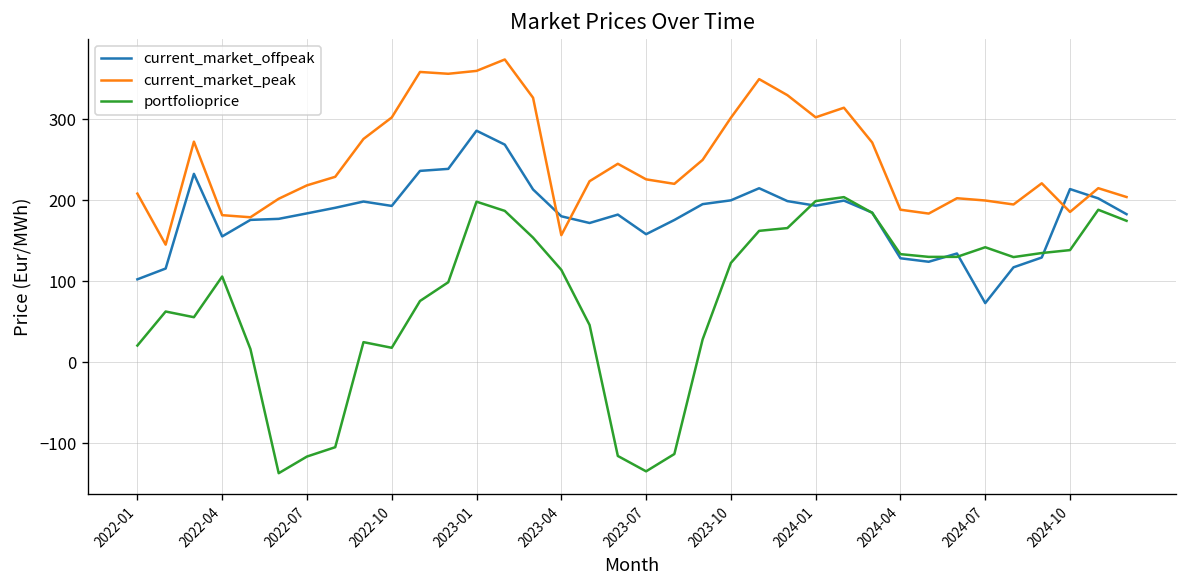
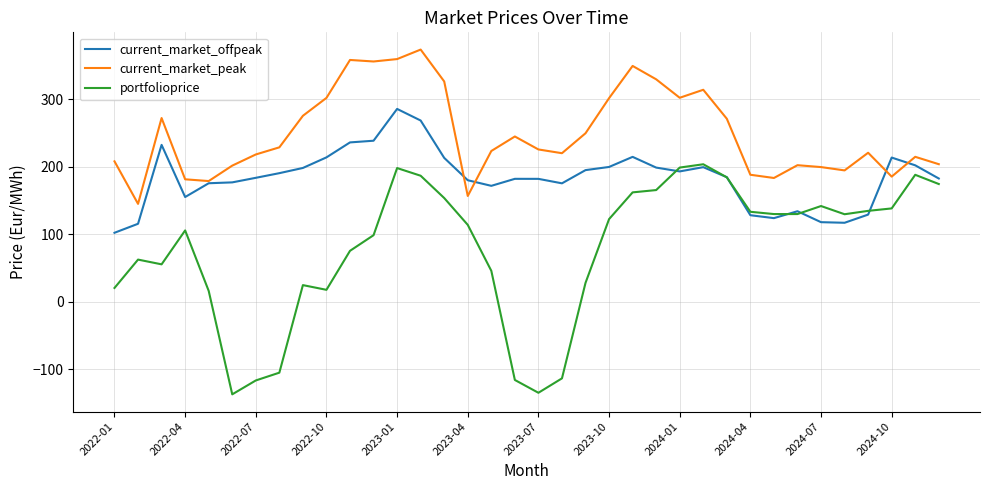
  {
    "current_market_offpeak": {
      "2022-01": 100,
      "2022-04": 160,
      "2022-07": 180,
-     "2022-10": 190,
+     "2022-10": 210,
      "2023-01": 290,
      "2023-04": 180,
-     "2023-07": 160,
+     "2023-07": 180,
      "2023-10": 200,
      "2024-01": 190,
      "2024-04": 130,
-     "2024-07": 70,
+     "2024-07": 120,
      "2024-10": 210
    },
    "current_market_peak": {
      "2022-01": 210,
      "2022-04": 180,
      "2022-07": 220,
      "2022-10": 300,
      "2023-01": 360,
      "2023-04": 160,
      "2023-07": 230,
      "2023-10": 300,
      "2024-01": 300,
      "2024-04": 190,
      "2024-07": 200,
      "2024-10": 190
    },
    "portfolioprice": {
      "2022-01": 20,
      "2022-04": 110,
      "2022-07": -120,
      "2022-10": 20,
      "2023-01": 200,
      "2023-04": 110,
      "2023-07": -130,
      "2023-10": 120,
      "2024-01": 200,
      "2024-04": 130,
      "2024-07": 140,
      "2024-10": 140
    }
  }
